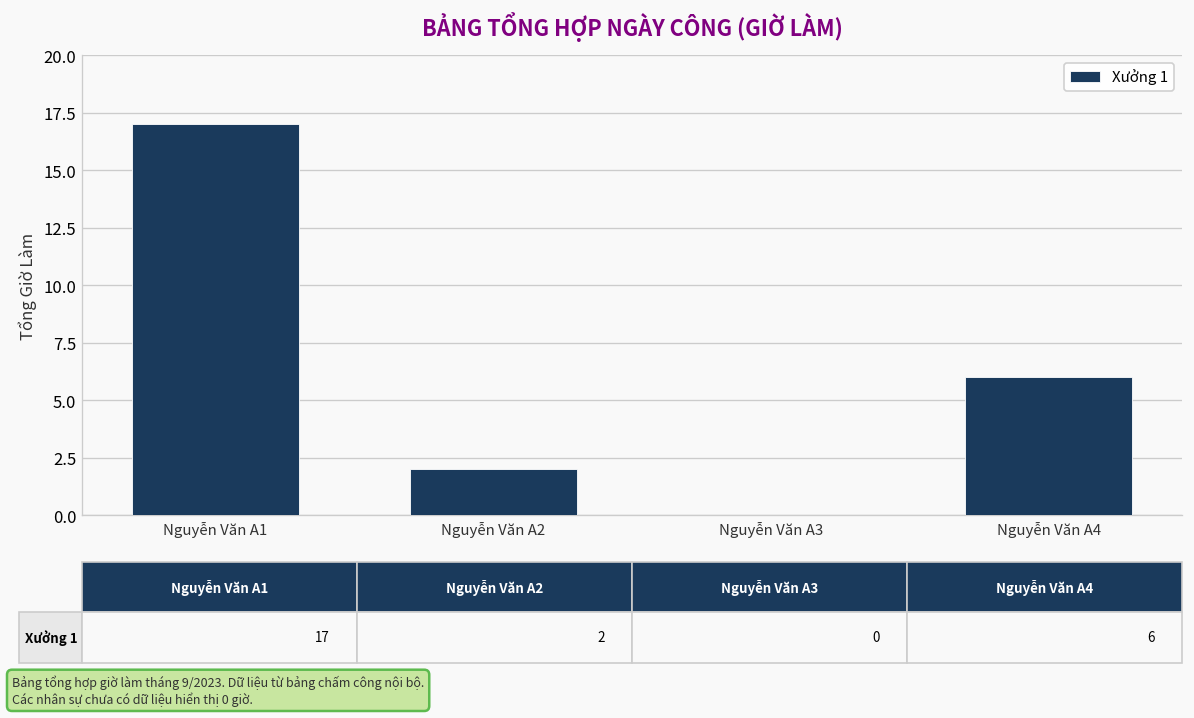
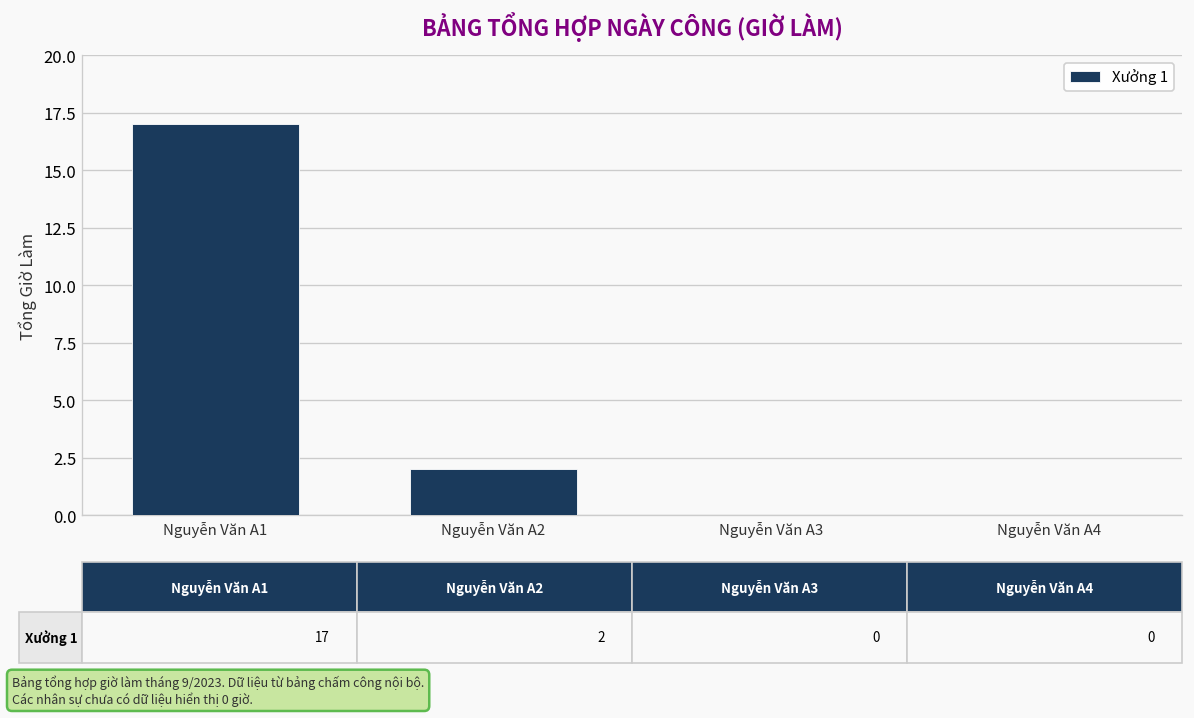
  {
-   "Nguyễn Văn A4": 6
+   "Nguyễn Văn A4": 0
  }
